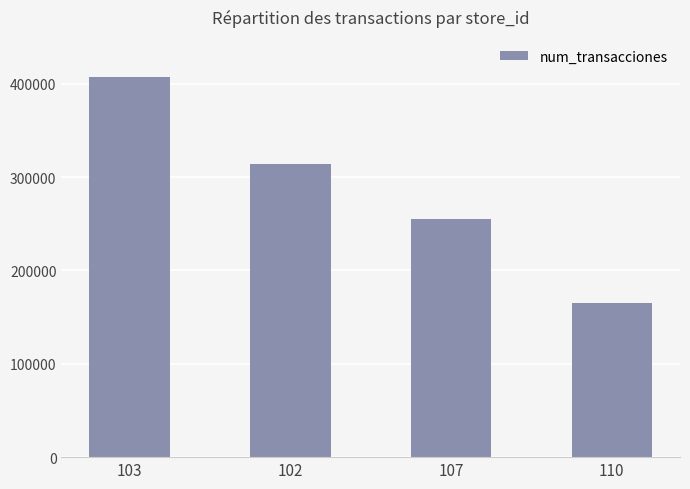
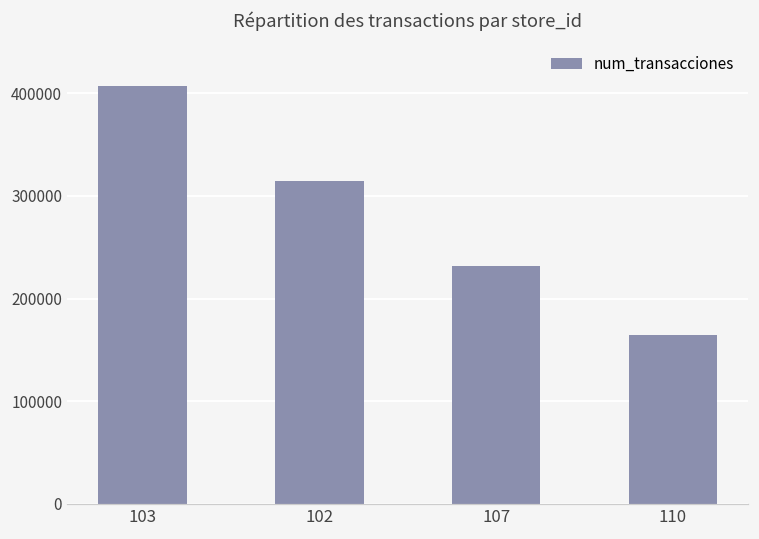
  {
    "103": 410000,
    "102": 310000,
-   "107": 250000,
+   "107": 230000,
    "110": 160000
  }
